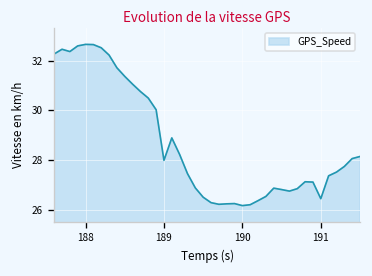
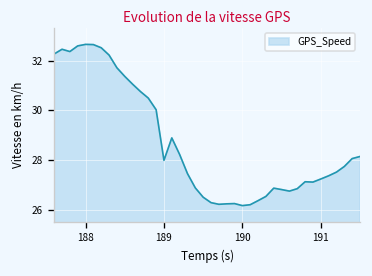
  {
    "188": 32.6,
    "189": 28.0,
    "190": 26.2,
-   "191": 26.5
+   "191": 27.3
  }
